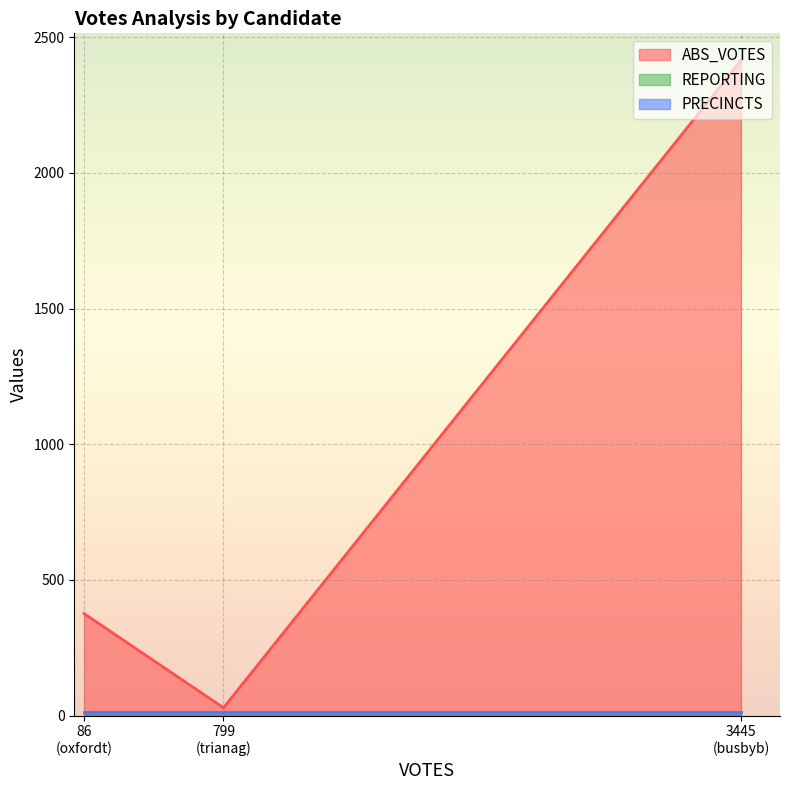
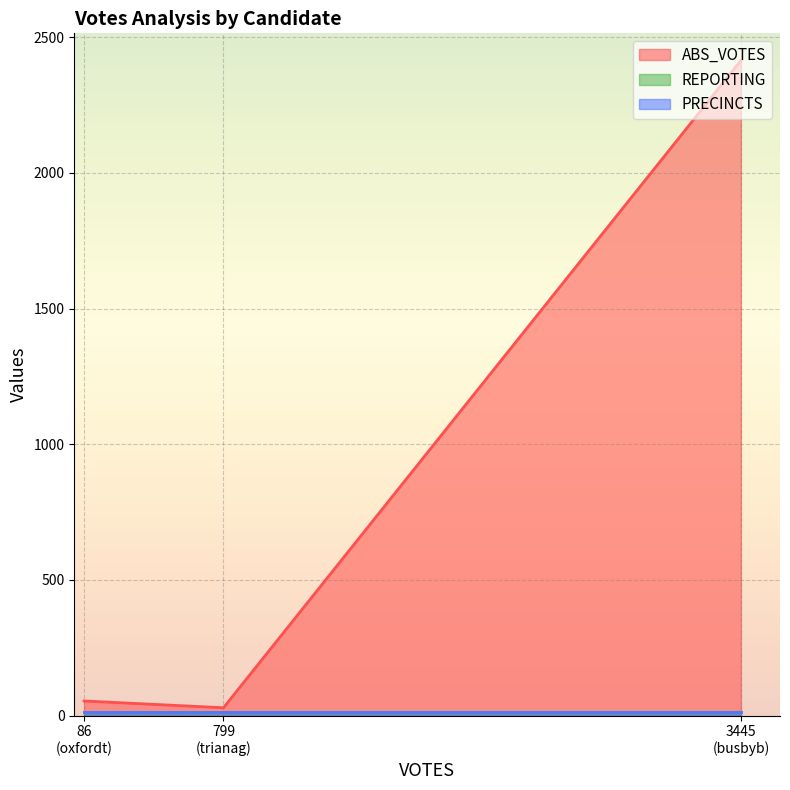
  {
    "ABS_VOTES": {
-     "86 (oxfordt)": 380,
+     "86 (oxfordt)": 50,
      "799 (trianag)": 30
    },
    "PRECINCTS": {
      "86 (oxfordt)": 10,
      "799 (trianag)": 10,
      "3445 (busbyb)": 10
    }
  }
